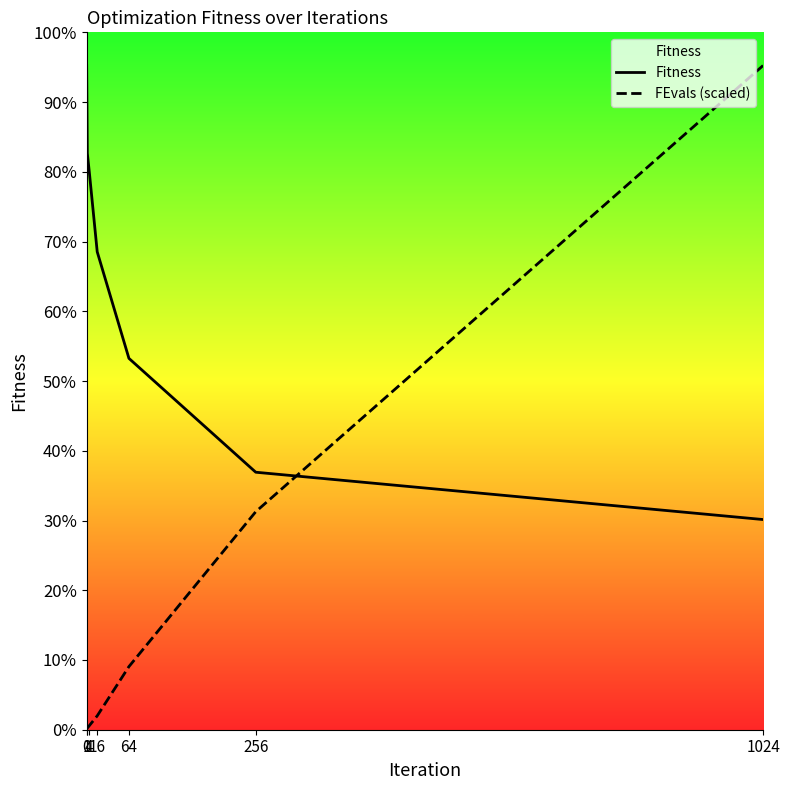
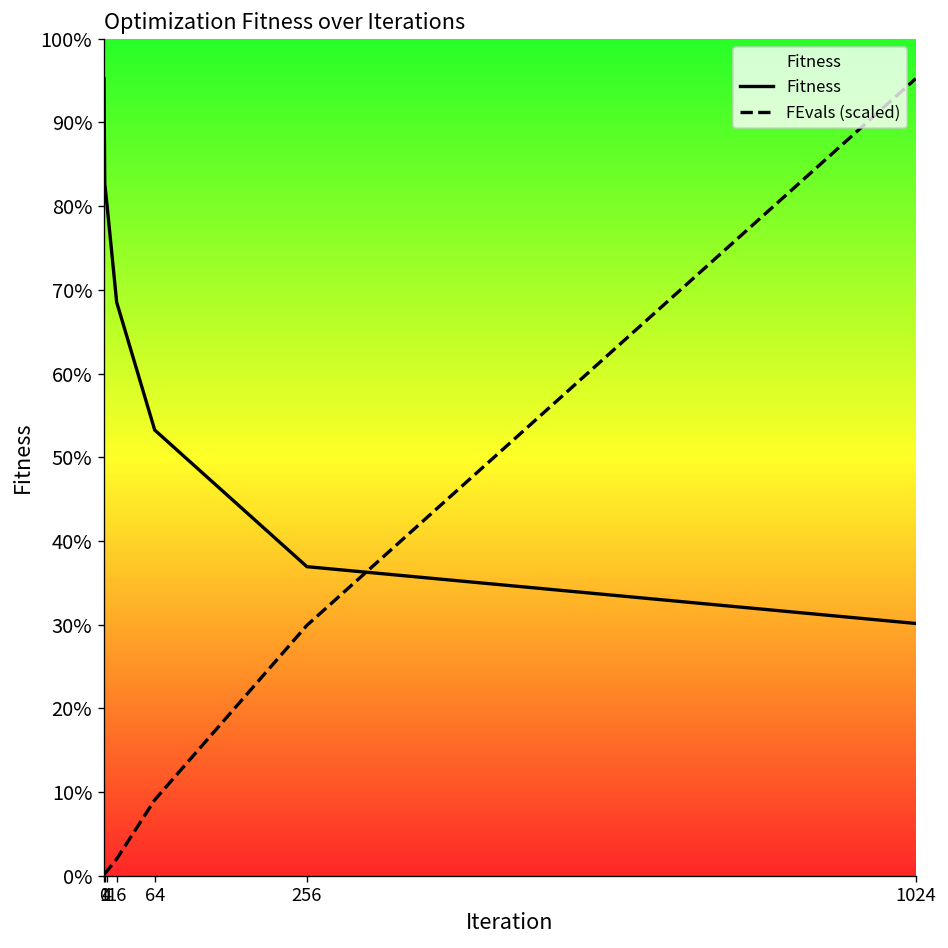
  {
    "FEvals (scaled)": {
      "64": "9%",
-     "256": "31%",
+     "256": "30%",
      "1024": "95%"
    }
  }
